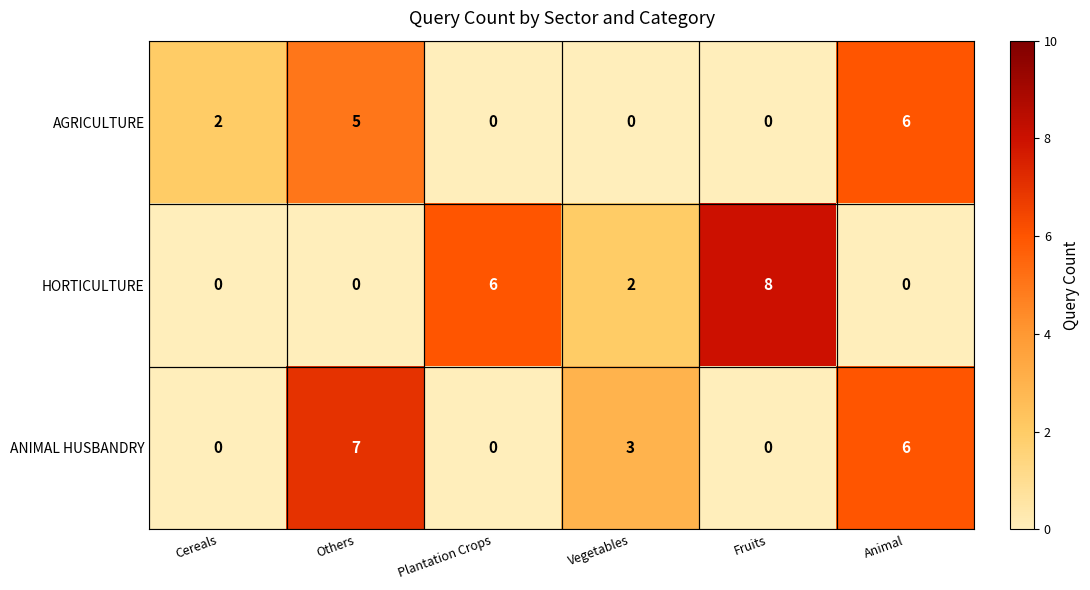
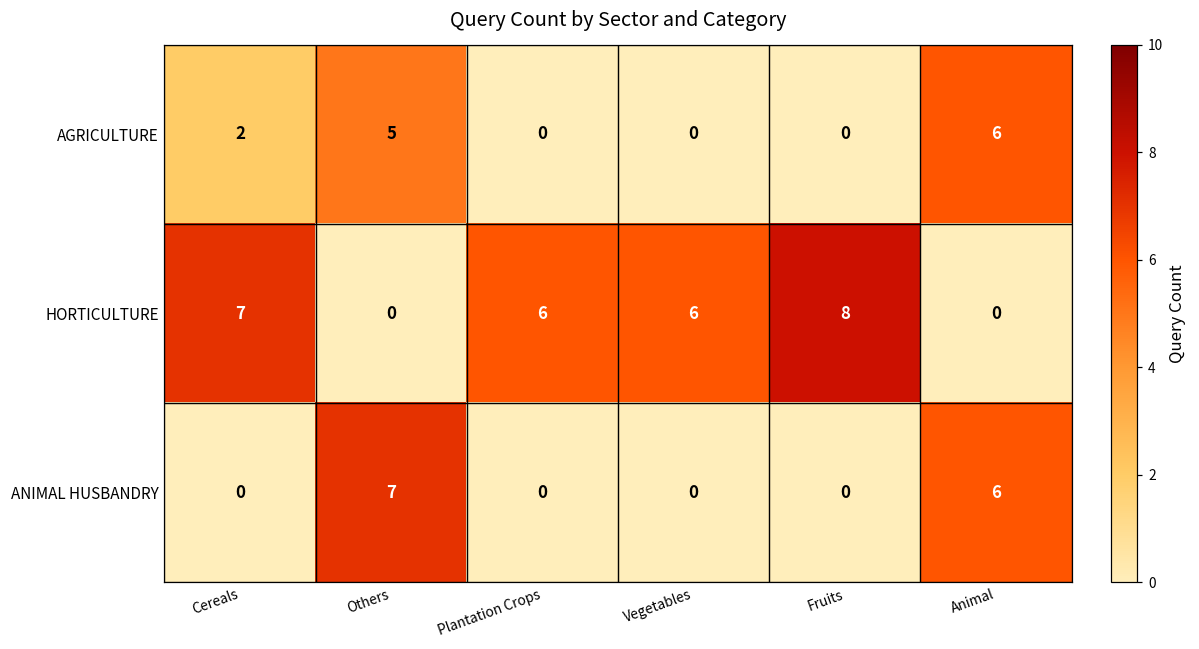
  {
    "AGRICULTURE": {
      "Cereals": 2,
      "Others": 5,
      "Plantation Crops": 0,
      "Vegetables": 0,
      "Fruits": 0,
      "Animal": 6
    },
    "HORTICULTURE": {
-     "Cereals": 0,
+     "Cereals": 7,
      "Others": 0,
      "Plantation Crops": 6,
-     "Vegetables": 2,
+     "Vegetables": 6,
      "Fruits": 8,
      "Animal": 0
    },
    "ANIMAL HUSBANDRY": {
      "Cereals": 0,
      "Others": 7,
      "Plantation Crops": 0,
-     "Vegetables": 3,
+     "Vegetables": 0,
      "Fruits": 0,
      "Animal": 6
    }
  }
